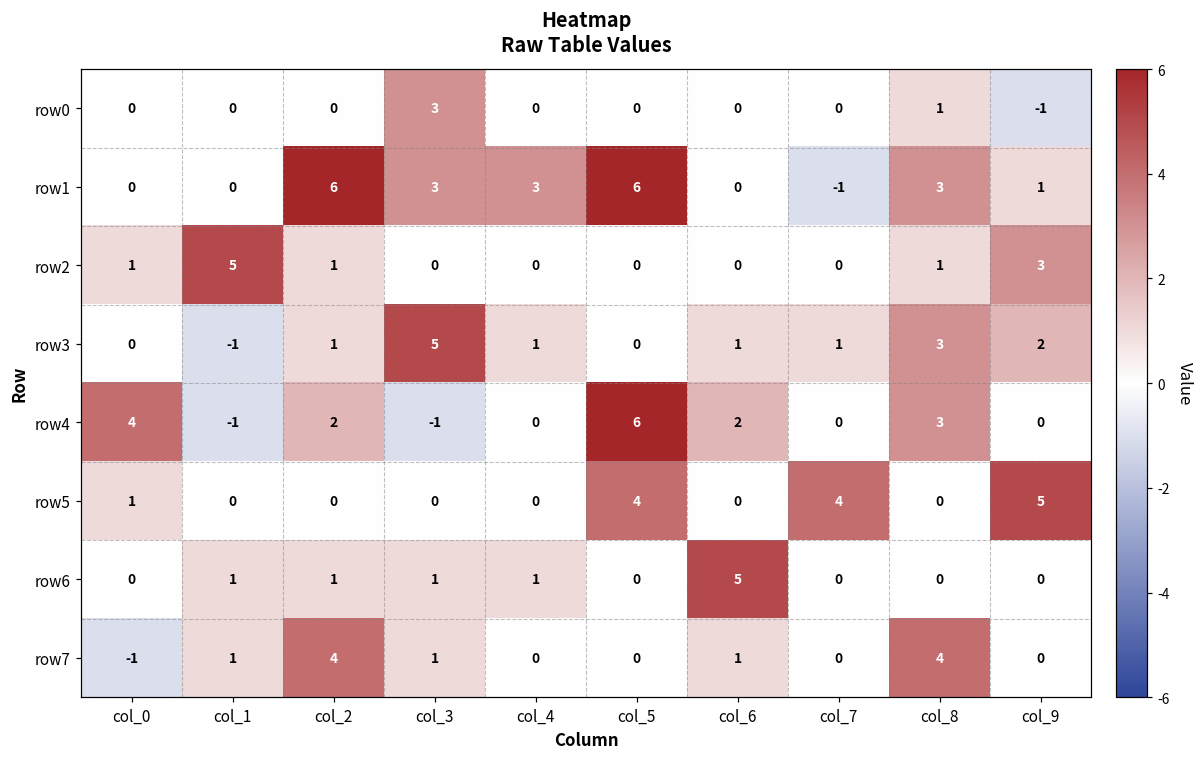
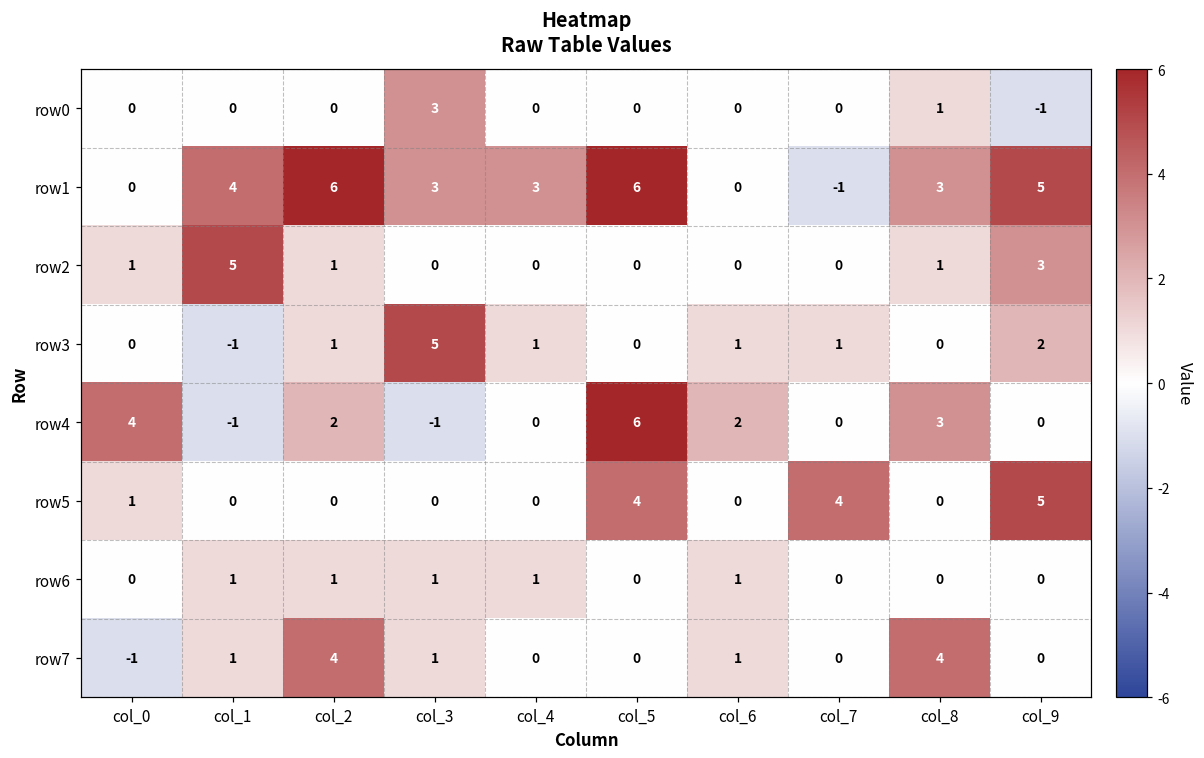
  {
    "row0": {
      "col_0": 0,
      "col_1": 0,
      "col_2": 0,
      "col_3": 3,
      "col_4": 0,
      "col_5": 0,
      "col_6": 0,
      "col_7": 0,
      "col_8": 1,
      "col_9": -1
    },
    "row1": {
      "col_0": 0,
-     "col_1": 0,
+     "col_1": 4,
      "col_2": 6,
      "col_3": 3,
      "col_4": 3,
      "col_5": 6,
      "col_6": 0,
      "col_7": -1,
      "col_8": 3,
-     "col_9": 1
+     "col_9": 5
    },
    "row2": {
      "col_0": 1,
      "col_1": 5,
      "col_2": 1,
      "col_3": 0,
      "col_4": 0,
      "col_5": 0,
      "col_6": 0,
      "col_7": 0,
      "col_8": 1,
      "col_9": 3
    },
    "row3": {
      "col_0": 0,
      "col_1": -1,
      "col_2": 1,
      "col_3": 5,
      "col_4": 1,
      "col_5": 0,
      "col_6": 1,
      "col_7": 1,
-     "col_8": 3,
+     "col_8": 0,
      "col_9": 2
    },
    "row4": {
      "col_0": 4,
      "col_1": -1,
      "col_2": 2,
      "col_3": -1,
      "col_4": 0,
      "col_5": 6,
      "col_6": 2,
      "col_7": 0,
      "col_8": 3,
      "col_9": 0
    },
    "row5": {
      "col_0": 1,
      "col_1": 0,
      "col_2": 0,
      "col_3": 0,
      "col_4": 0,
      "col_5": 4,
      "col_6": 0,
      "col_7": 4,
      "col_8": 0,
      "col_9": 5
    },
    "row6": {
      "col_0": 0,
      "col_1": 1,
      "col_2": 1,
      "col_3": 1,
      "col_4": 1,
      "col_5": 0,
-     "col_6": 5,
+     "col_6": 1,
      "col_7": 0,
      "col_8": 0,
      "col_9": 0
    },
    "row7": {
      "col_0": -1,
      "col_1": 1,
      "col_2": 4,
      "col_3": 1,
      "col_4": 0,
      "col_5": 0,
      "col_6": 1,
      "col_7": 0,
      "col_8": 4,
      "col_9": 0
    }
  }
